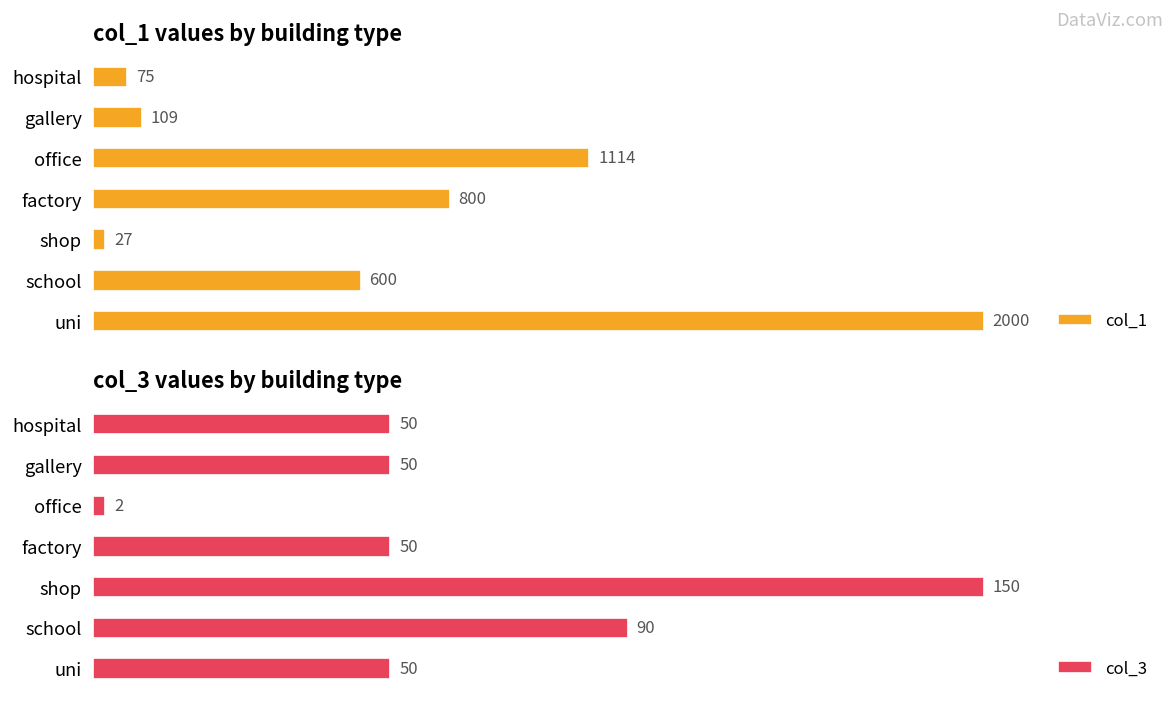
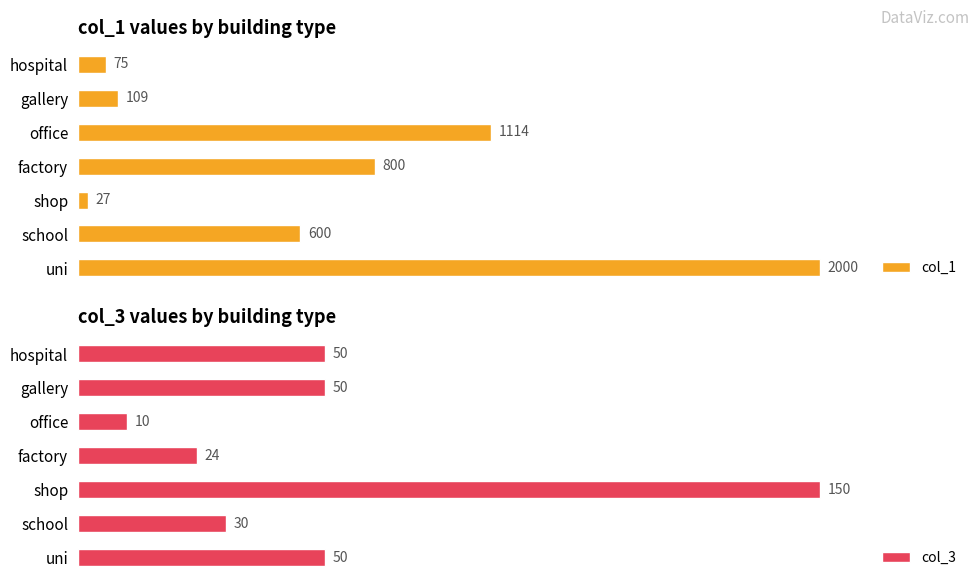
  {
    "col_1 values by building type": {
      "hospital": 75,
      "gallery": 109,
      "office": 1114,
      "factory": 800,
      "shop": 27,
      "school": 600,
      "uni": 2000
    },
    "col_3 values by building type": {
      "hospital": 50,
      "gallery": 50,
-     "office": 2,
-     "factory": 50,
+     "office": 10,
+     "factory": 24,
      "shop": 150,
-     "school": 90,
+     "school": 30,
      "uni": 50
    }
  }
